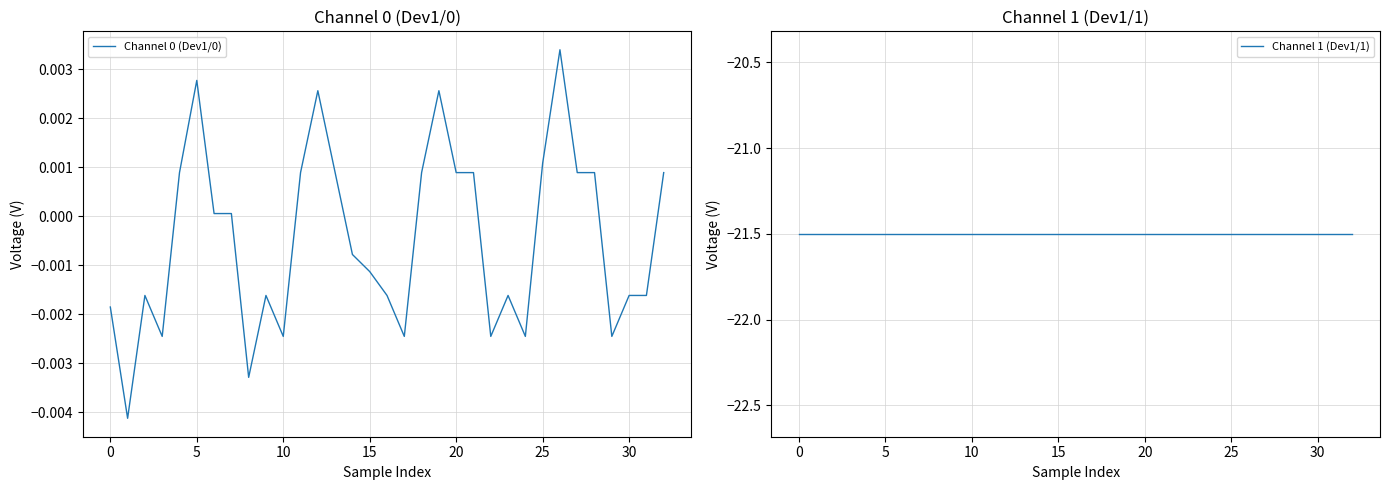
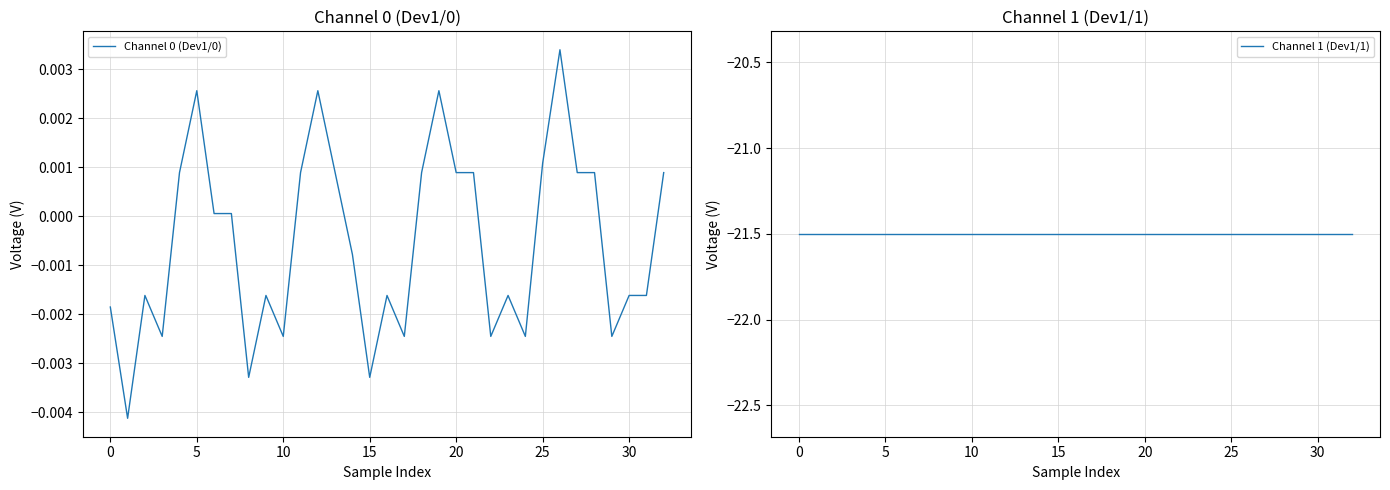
  {
    "Channel 0 (Dev1/0)": {
      "0": -0.0019,
-     "5": 0.0028,
+     "5": 0.0026,
      "10": -0.0025,
-     "15": -0.0011,
+     "15": -0.0033,
      "20": 0.0009,
      "25": 0.0011,
      "30": -0.0016
    },
    "Channel 1 (Dev1/1)": {
      "0": -21.50,
      "5": -21.50,
      "10": -21.50,
      "15": -21.50,
      "20": -21.50,
      "25": -21.50,
      "30": -21.50
    }
  }
